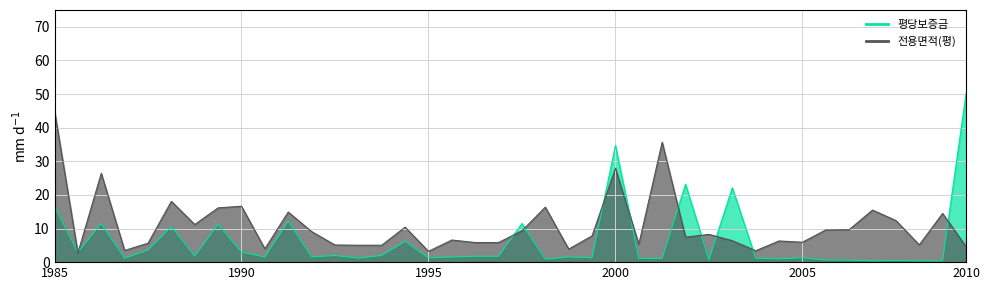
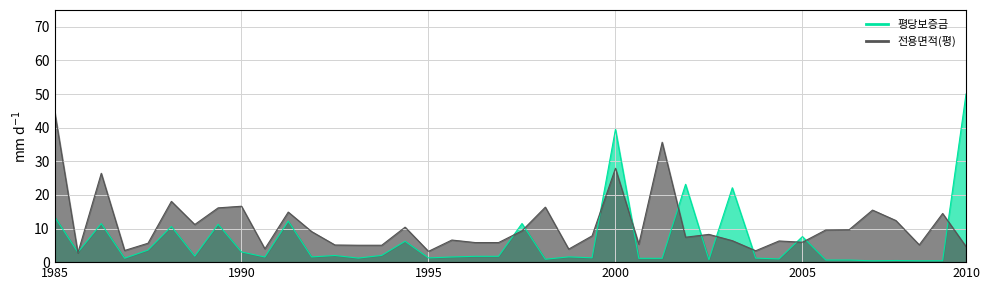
  {
    "평당보증금": {
-     "1985": 17,
+     "1985": 14,
      "1990": 3,
      "1995": 1,
-     "2000": 35,
-     "2005": 1,
+     "2000": 39,
+     "2005": 8,
      "2010": 50
    },
    "전용면적(평)": {
      "1985": 45,
      "1990": 17,
      "1995": 3,
      "2000": 28,
      "2005": 6,
      "2010": 5
    }
  }
